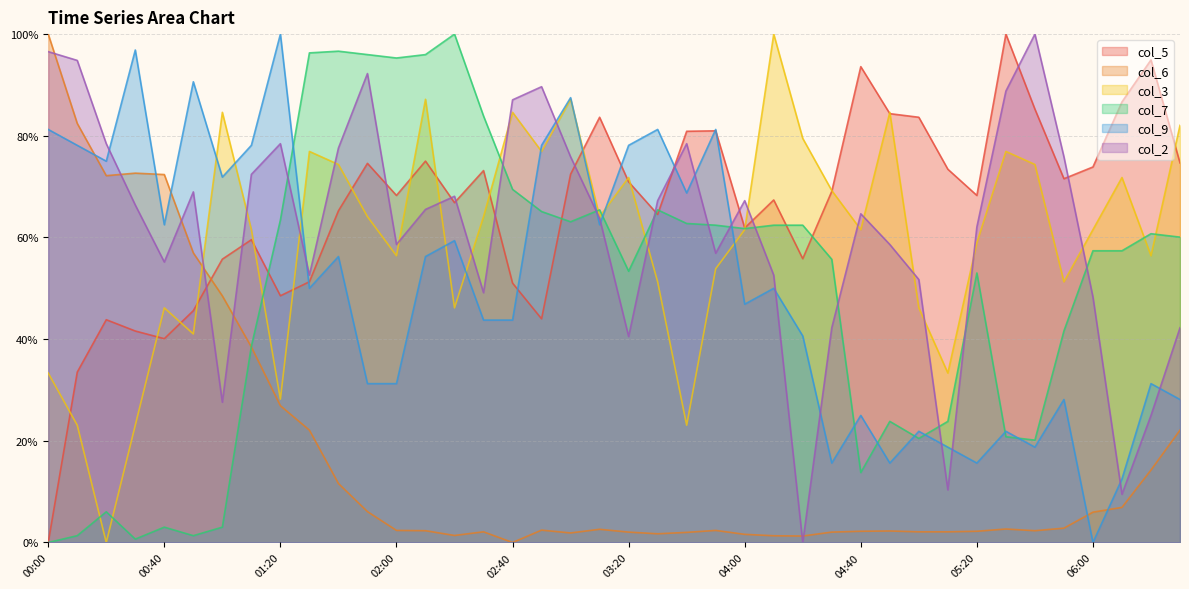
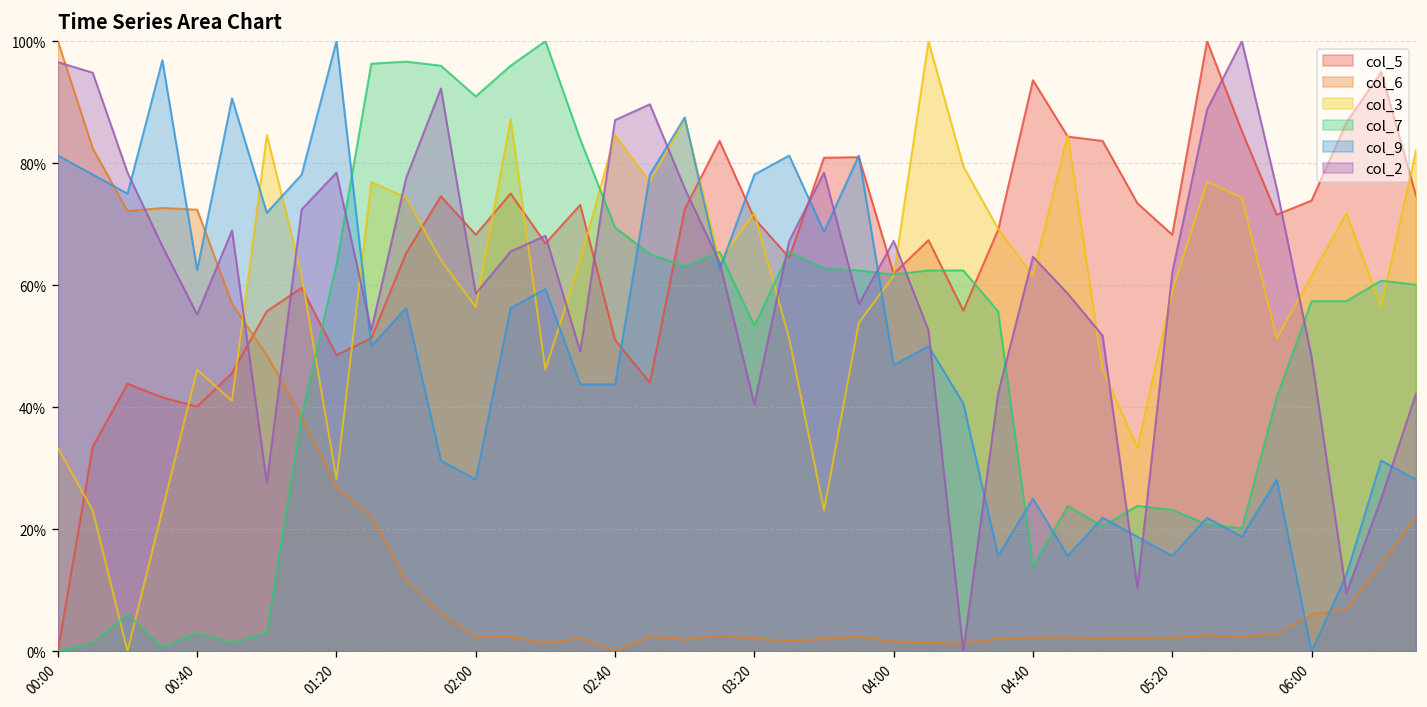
  {
    "col_7": {
      "00:40": "3%",
      "01:20": "63%",
-     "02:00": "95%",
+     "02:00": "91%",
      "02:40": "69%",
      "03:20": "53%",
      "04:40": "14%",
-     "05:20": "53%",
+     "05:20": "23%",
      "06:00": "57%"
    },
    "col_9": {
      "00:00": "81%",
      "00:40": "63%",
      "01:20": "100%",
-     "02:00": "31%",
+     "02:00": "28%",
      "02:40": "44%",
      "03:20": "78%",
      "04:00": "47%",
      "04:40": "25%",
      "05:20": "16%",
      "06:00": "0%"
    },
    "col_2": {
      "00:00": "97%",
      "00:40": "55%",
      "01:20": "78%",
      "02:00": "59%",
      "02:40": "87%",
      "03:20": "41%",
      "04:00": "67%",
      "04:40": "65%",
      "05:20": "62%",
      "06:00": "48%"
    }
  }
